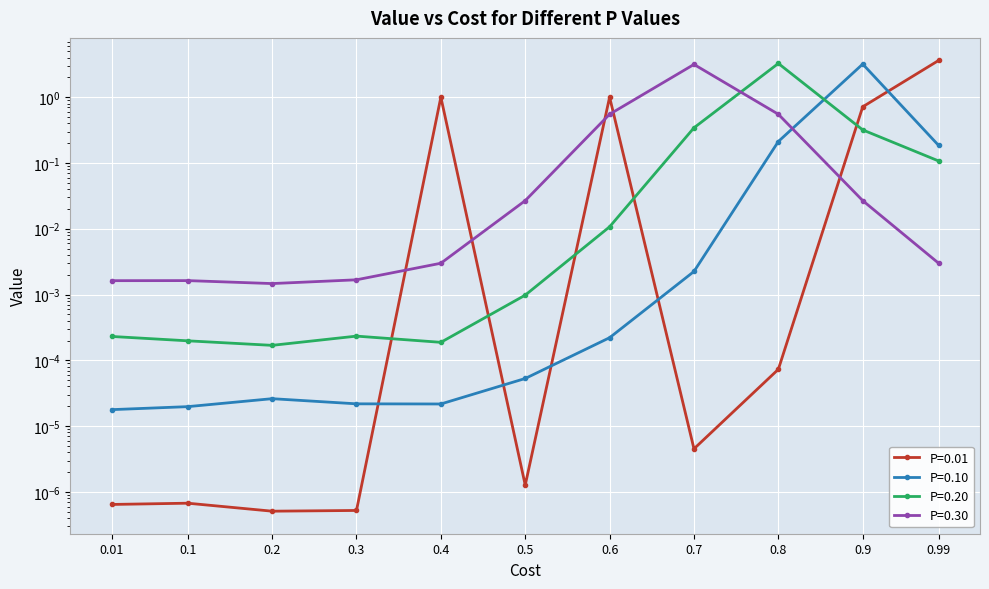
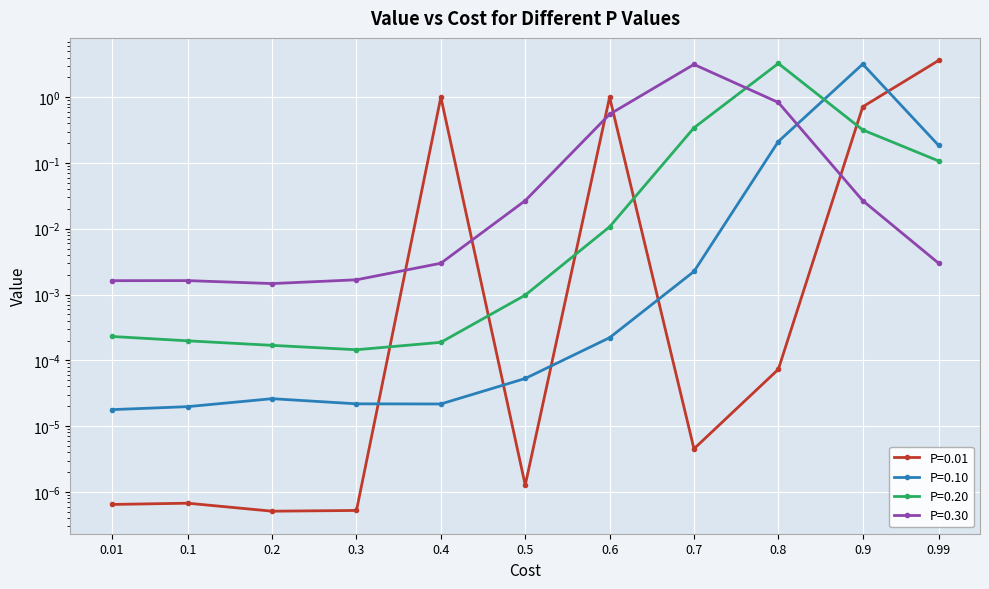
  {
    "P=0.01": {
      "0.01": 0.0000006,
      "0.1": 0.0000007,
      "0.2": 0.0000005,
      "0.3": 0.0000005,
      "0.4": 1.0,
      "0.5": 0.0000013,
      "0.6": 1.0,
      "0.7": 0.000005,
      "0.8": 0.00007,
      "0.9": 0.7,
      "0.99": 4
    },
    "P=0.10": {
      "0.01": 0.000018,
      "0.1": 0.00002,
      "0.2": 0.000026,
      "0.3": 0.00002,
      "0.4": 0.00002,
      "0.5": 0.00005,
      "0.6": 0.00022,
      "0.7": 0.0022,
      "0.8": 0.21,
      "0.9": 3,
      "0.99": 0.18
    },
    "P=0.20": {
      "0.01": 0.00023,
      "0.1": 0.00020,
      "0.2": 0.00017,
-     "0.3": 0.00023,
+     "0.3": 0.00014,
      "0.4": 0.00019,
      "0.5": 0.0010,
      "0.6": 0.011,
      "0.7": 0.3,
      "0.8": 3,
      "0.9": 0.3,
      "0.99": 0.11
    },
    "P=0.30": {
      "0.01": 0.0016,
      "0.1": 0.0016,
      "0.2": 0.0015,
      "0.3": 0.0017,
      "0.4": 0.003,
      "0.5": 0.027,
      "0.6": 0.5,
      "0.7": 3,
-     "0.8": 0.5,
+     "0.8": 0.8,
      "0.9": 0.027,
      "0.99": 0.003
    }
  }
